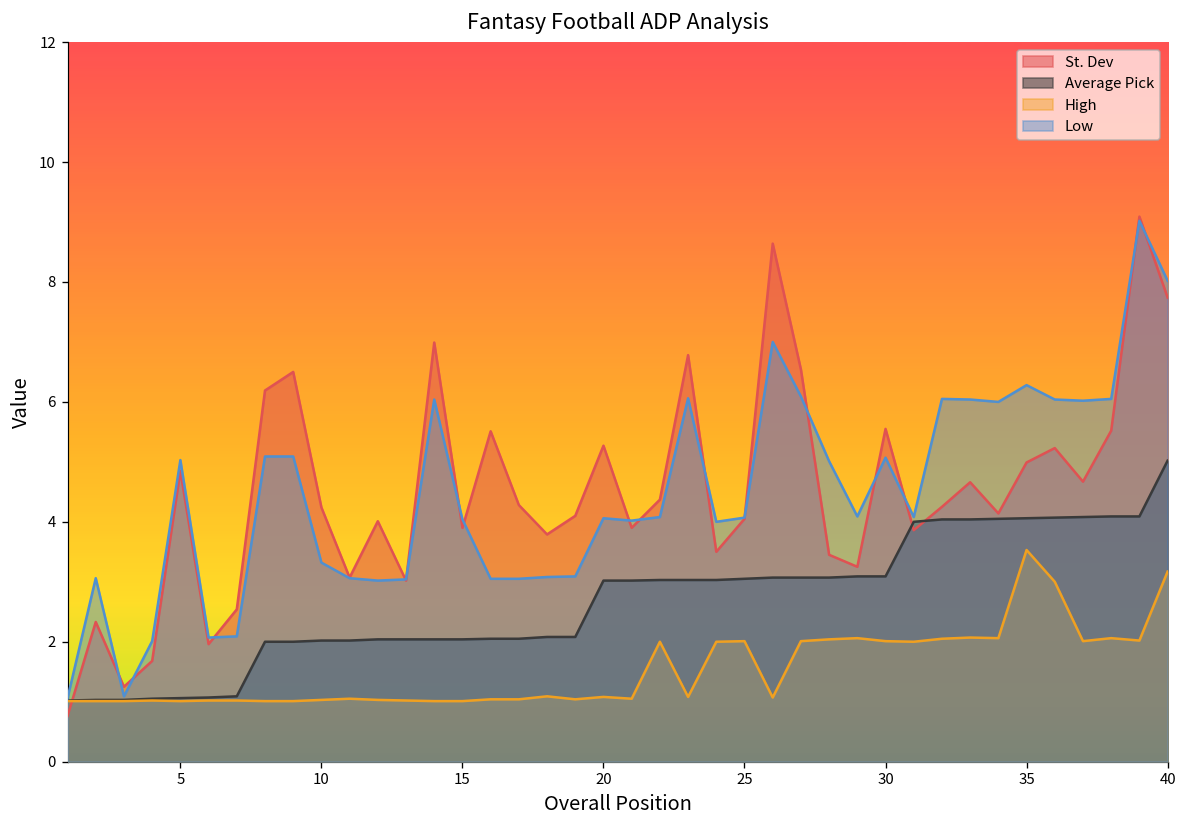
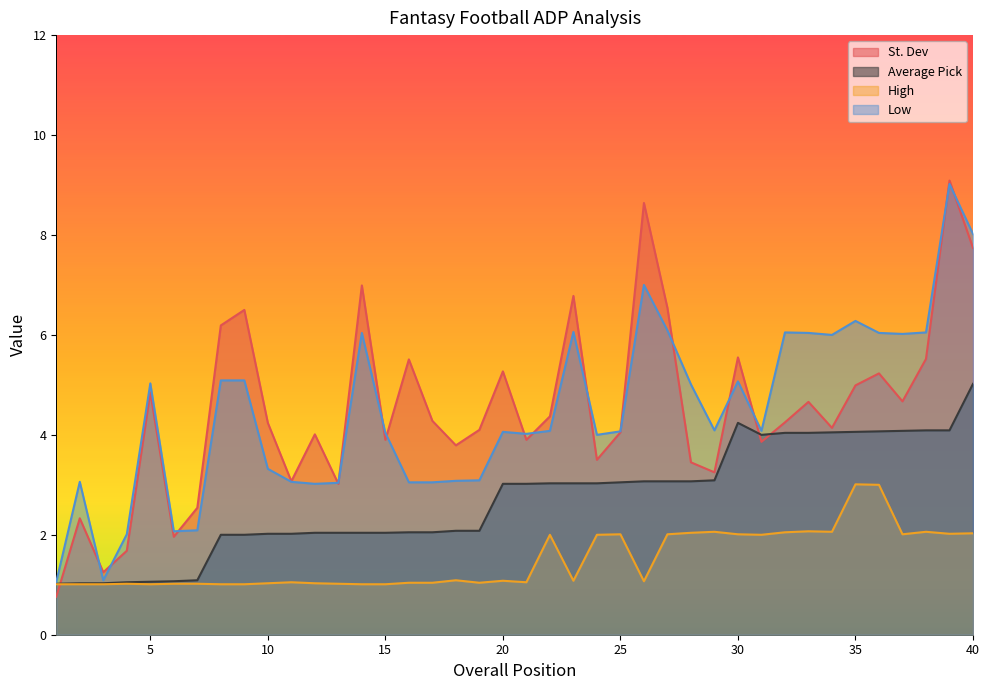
  {
    "St. Dev": {
      "5": 4.9,
      "10": 4.2,
      "15": 3.9,
      "20": 5.3,
      "30": 5.6,
      "35": 5.0,
      "40": 7.7
    },
    "Average Pick": {
      "10": 2.0,
      "15": 2.0,
      "20": 3.0,
      "25": 3.1,
-     "30": 3.1,
+     "30": 4.2,
      "35": 4.1,
      "40": 5.0
    },
    "High": {
      "10": 1.0,
      "15": 1.0,
      "20": 1.1,
      "25": 2.0,
      "30": 2.0,
-     "35": 3.5,
-     "40": 3.2
+     "35": 3.0,
+     "40": 2.0
    },
    "Low": {
      "5": 5.0,
      "10": 3.3,
      "15": 4.0,
      "20": 4.1,
      "30": 5.1,
      "35": 6.3,
      "40": 8.0
    }
  }
